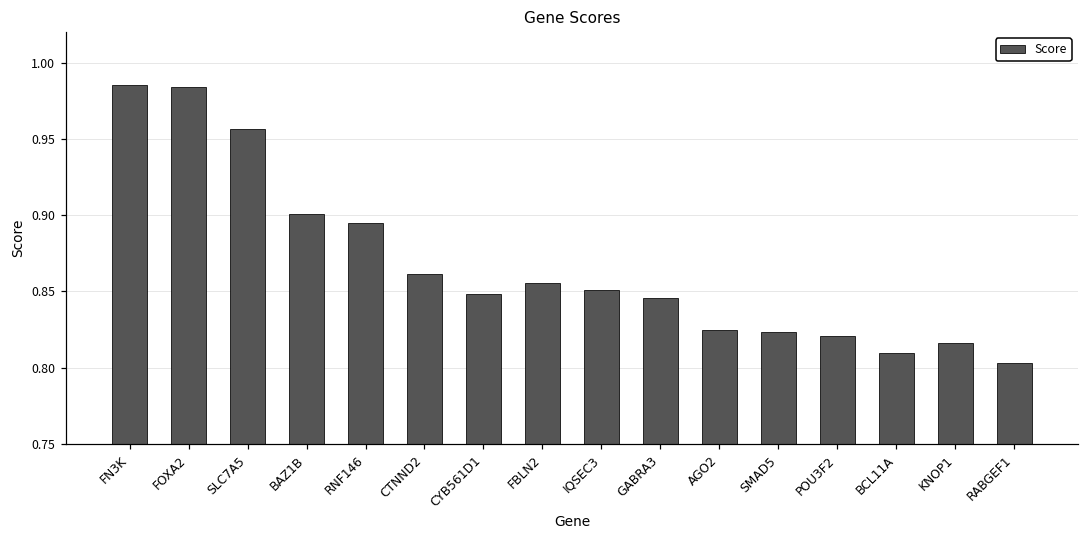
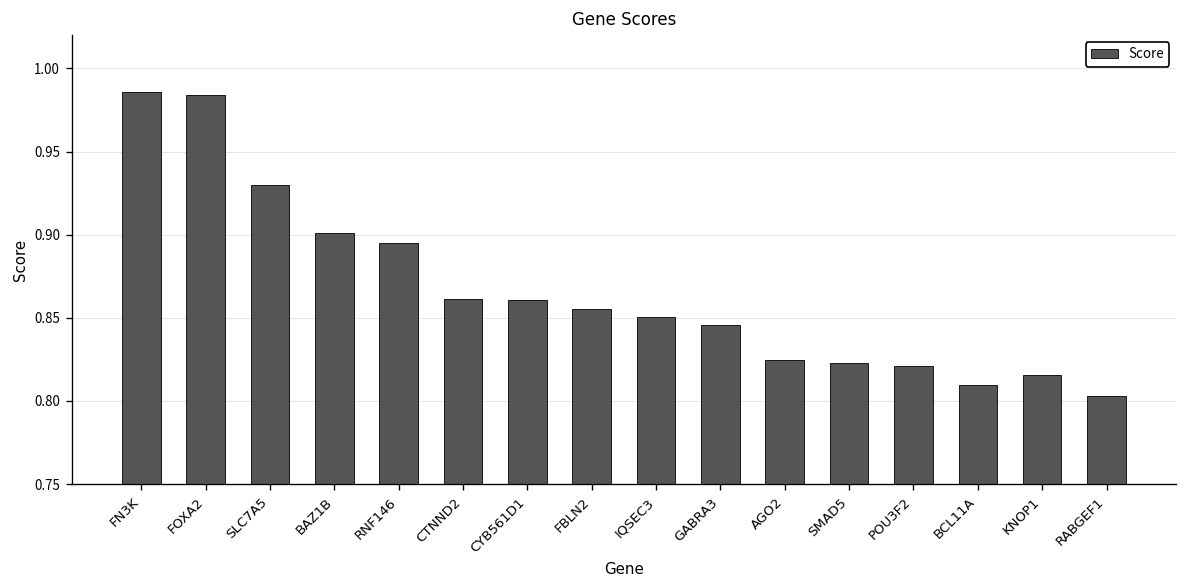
  {
    "FN3K": 0.986,
    "FOXA2": 0.984,
-   "SLC7A5": 0.957,
+   "SLC7A5": 0.930,
    "BAZ1B": 0.901,
    "RNF146": 0.895,
    "CTNND2": 0.862,
-   "CYB561D1": 0.849,
+   "CYB561D1": 0.861,
    "FBLN2": 0.856,
    "IQSEC3": 0.851,
    "GABRA3": 0.846,
    "AGO2": 0.825,
    "SMAD5": 0.823,
    "POU3F2": 0.821,
    "BCL11A": 0.809,
    "KNOP1": 0.816,
    "RABGEF1": 0.803
  }
